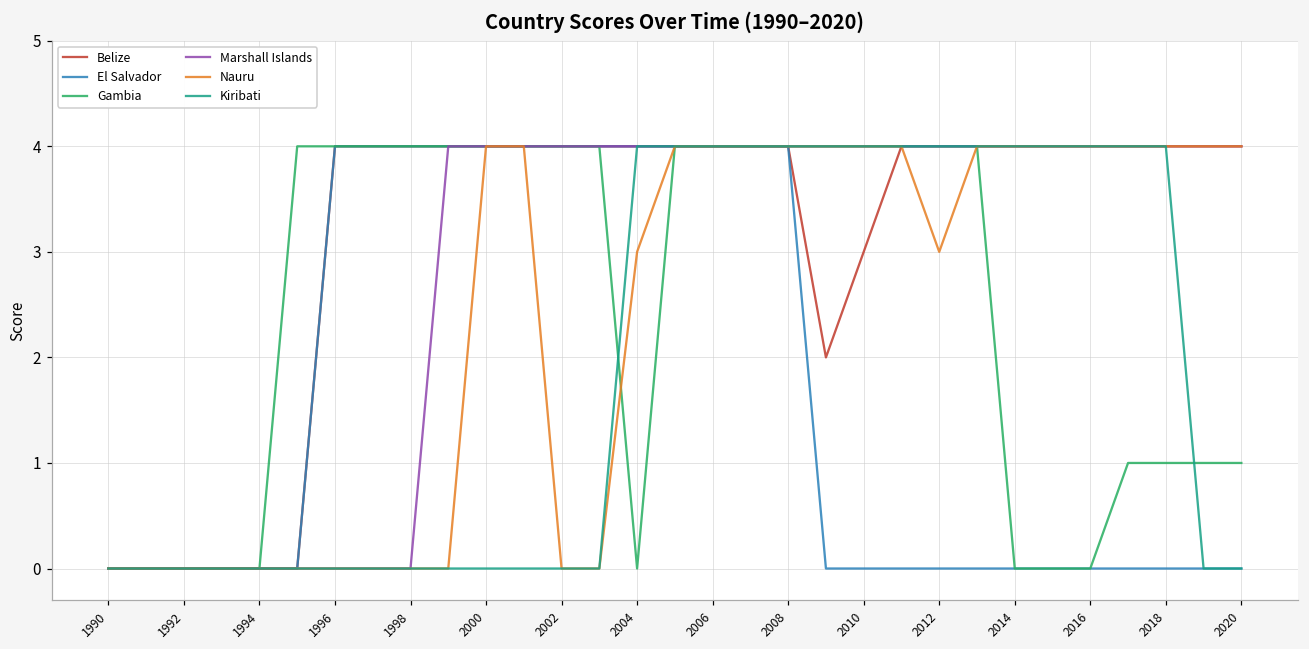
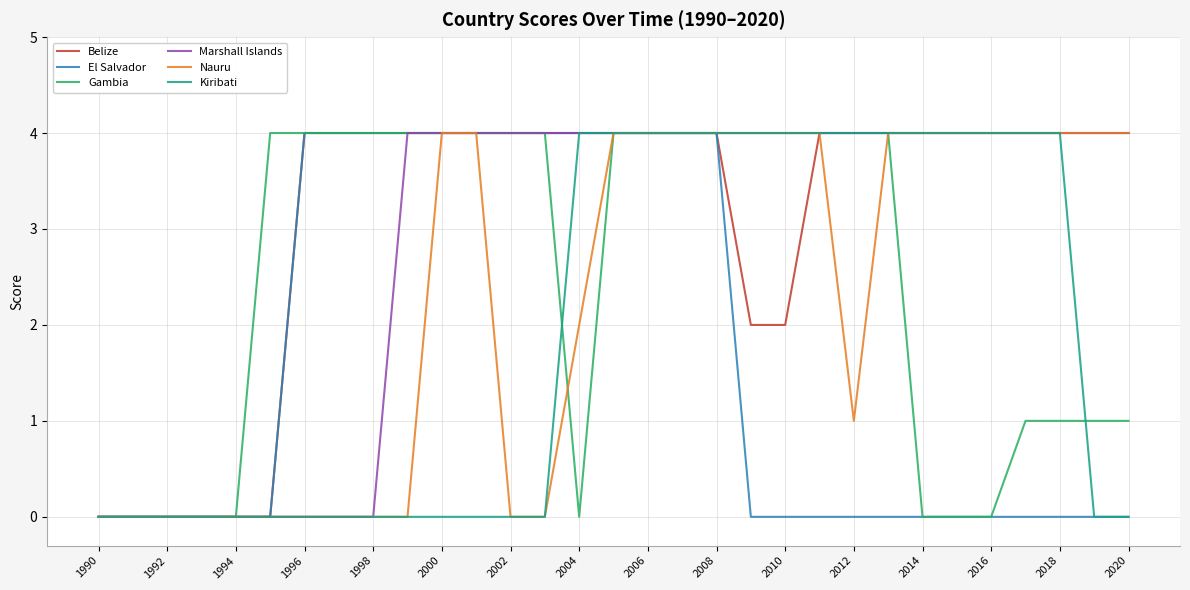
  {
    "Belize": {
-     "2010": 3
+     "2010": 2
    },
    "El Salvador": {
      "2010": 0,
      "2012": 0,
      "2018": 0
    },
    "Nauru": {
-     "2004": 3,
-     "2012": 3
+     "2004": 2,
+     "2012": 1
    }
  }
